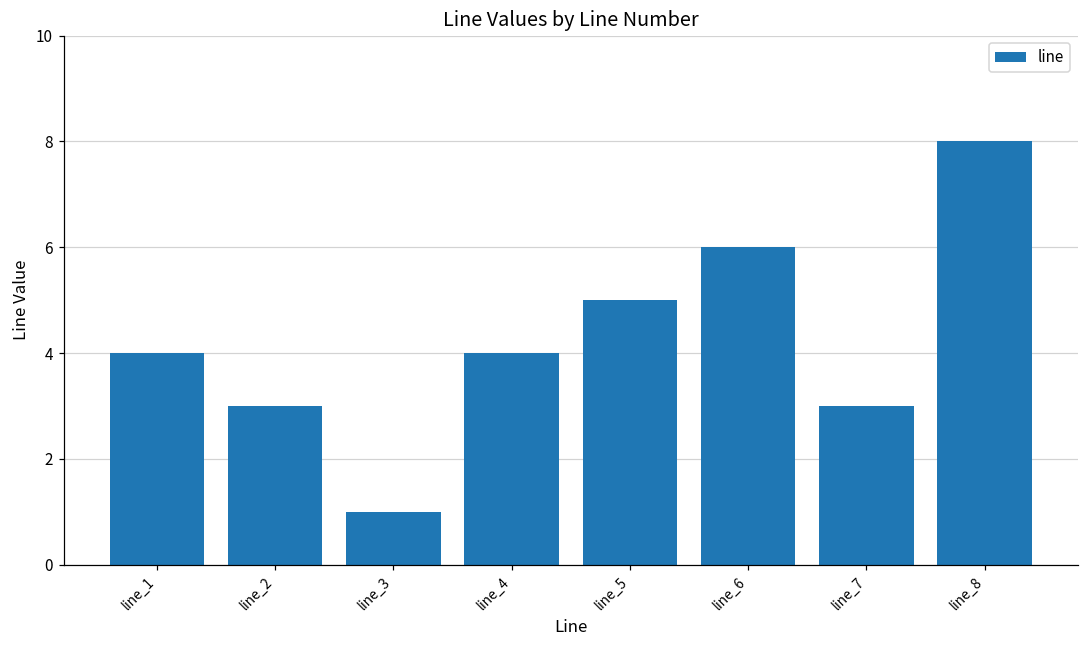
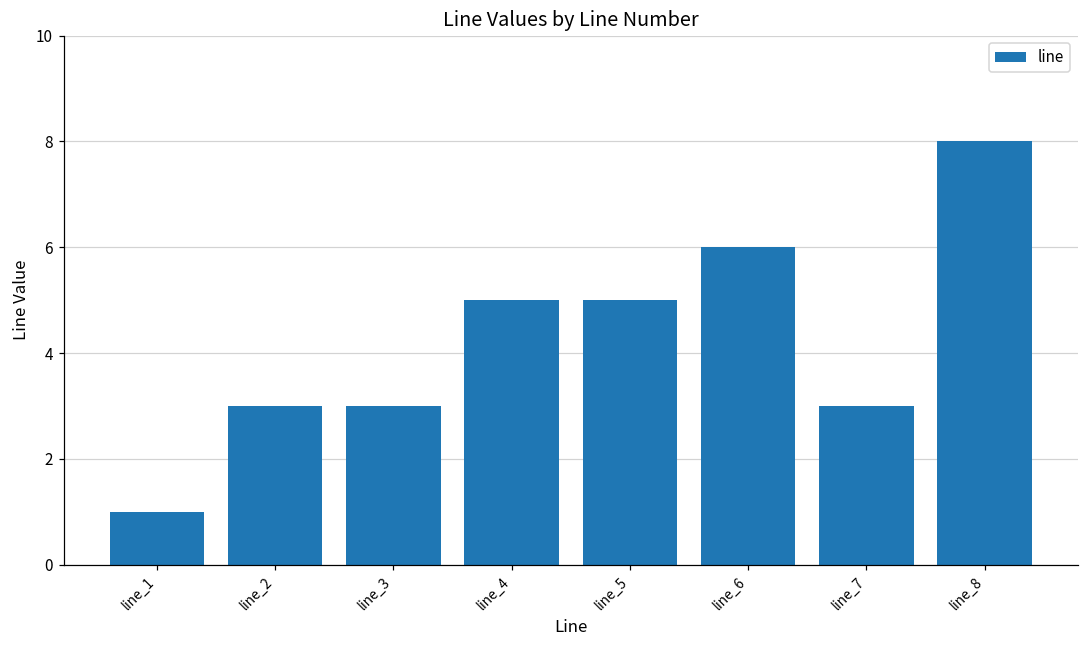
  {
-   "line_1": 4,
+   "line_1": 1,
    "line_2": 3,
-   "line_3": 1,
-   "line_4": 4,
+   "line_3": 3,
+   "line_4": 5,
    "line_5": 5,
    "line_6": 6,
    "line_7": 3,
    "line_8": 8
  }
